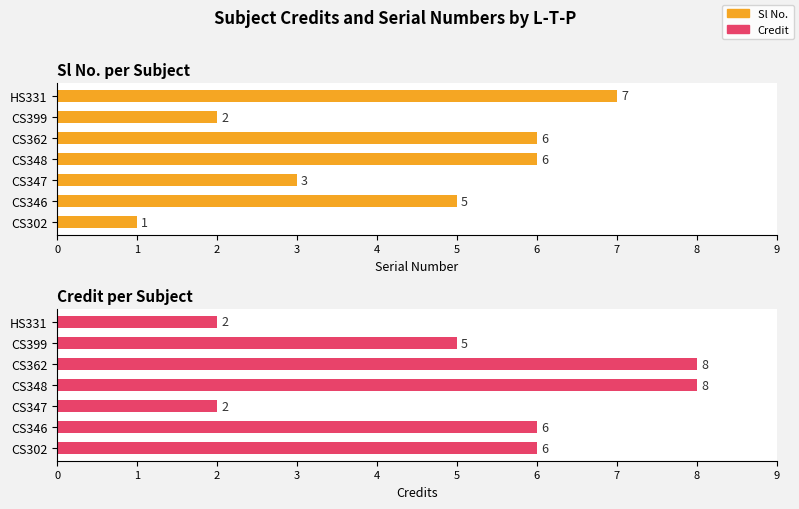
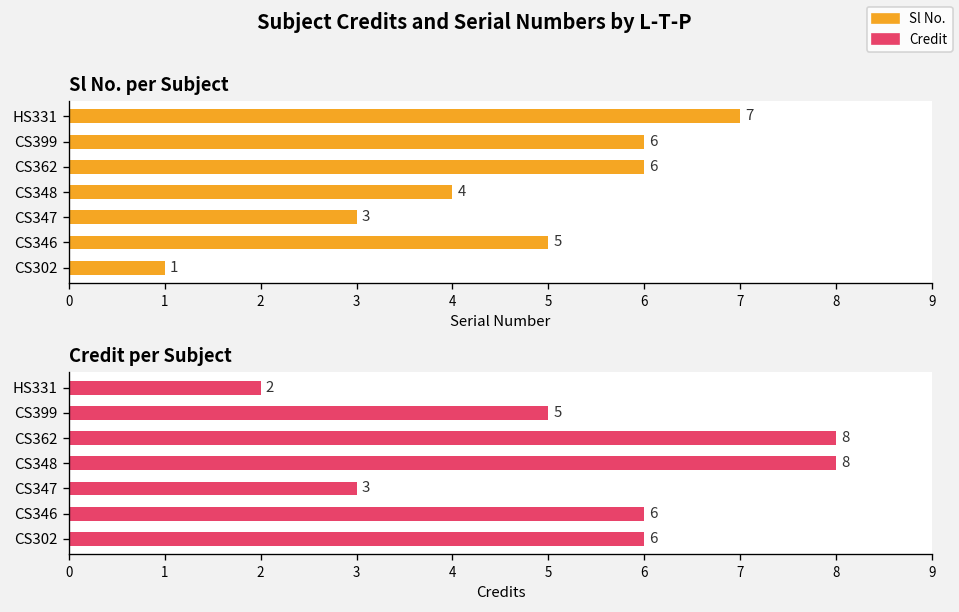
  {
    "Sl No. per Subject": {
      "HS331": 7,
-     "CS399": 2,
+     "CS399": 6,
      "CS362": 6,
-     "CS348": 6,
+     "CS348": 4,
      "CS347": 3,
      "CS346": 5,
      "CS302": 1
    },
    "Credit per Subject": {
      "HS331": 2,
      "CS399": 5,
      "CS362": 8,
      "CS348": 8,
-     "CS347": 2,
+     "CS347": 3,
      "CS346": 6,
      "CS302": 6
    }
  }
